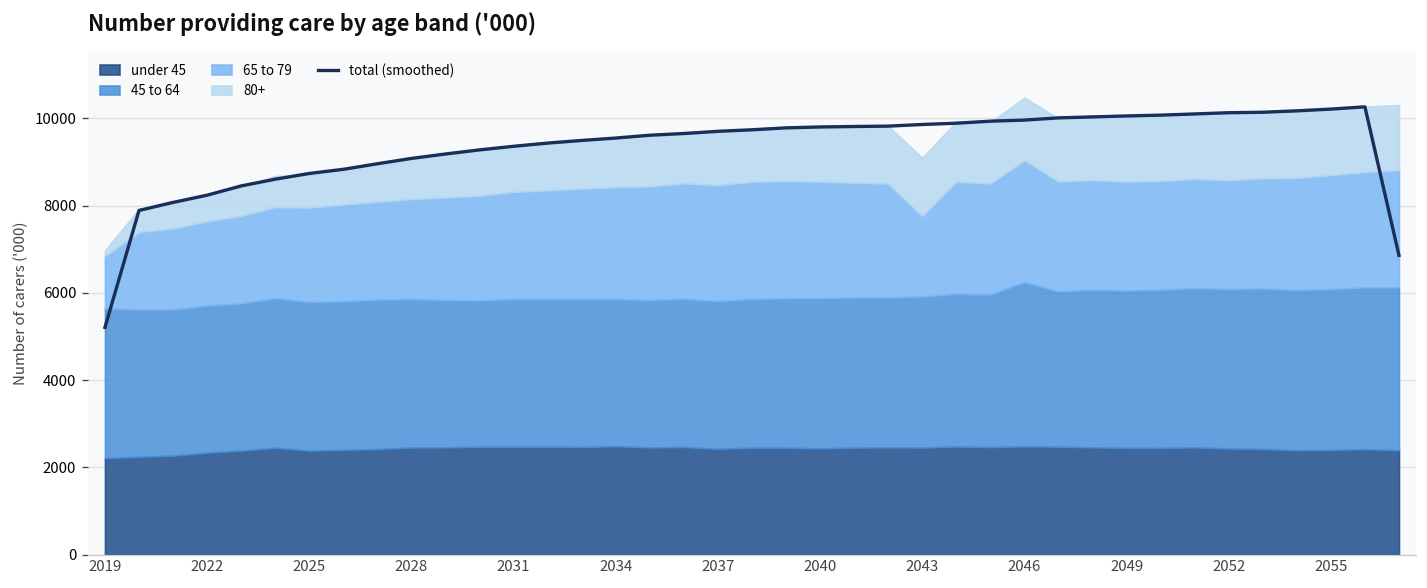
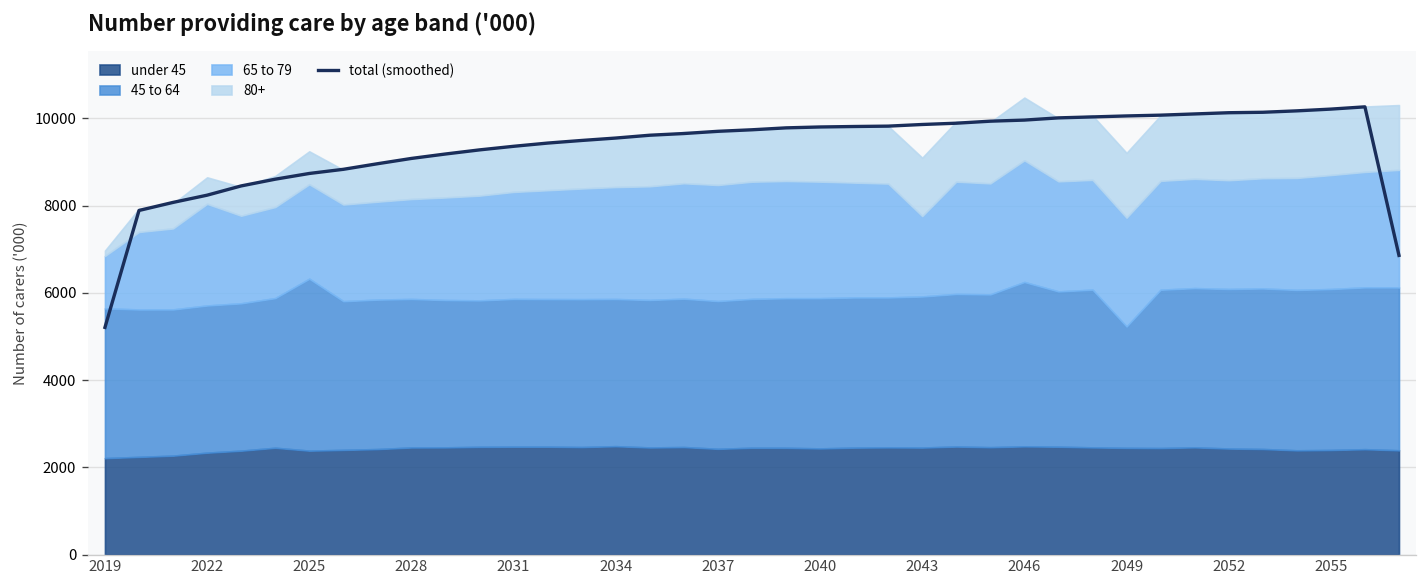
  {
    "45 to 64": {
      "2019": 3400,
      "2022": 3400,
-     "2025": 3400,
+     "2025": 3900,
      "2028": 3400,
      "2031": 3400,
      "2034": 3400,
      "2037": 3400,
      "2040": 3400,
      "2043": 3500,
      "2046": 3800,
-     "2049": 3600,
+     "2049": 2800,
      "2052": 3700,
      "2055": 3700
    },
    "65 to 79": {
      "2019": 1200,
-     "2022": 1900,
+     "2022": 2300,
      "2025": 2200,
      "2028": 2300,
      "2031": 2500,
      "2034": 2600,
      "2037": 2700,
      "2040": 2700,
      "2043": 1800,
      "2046": 2800,
      "2049": 2500,
      "2052": 2500,
      "2055": 2600
    },
    "80+": {
      "2019": 100,
      "2043": 1300,
      "2046": 1400
    }
  }
